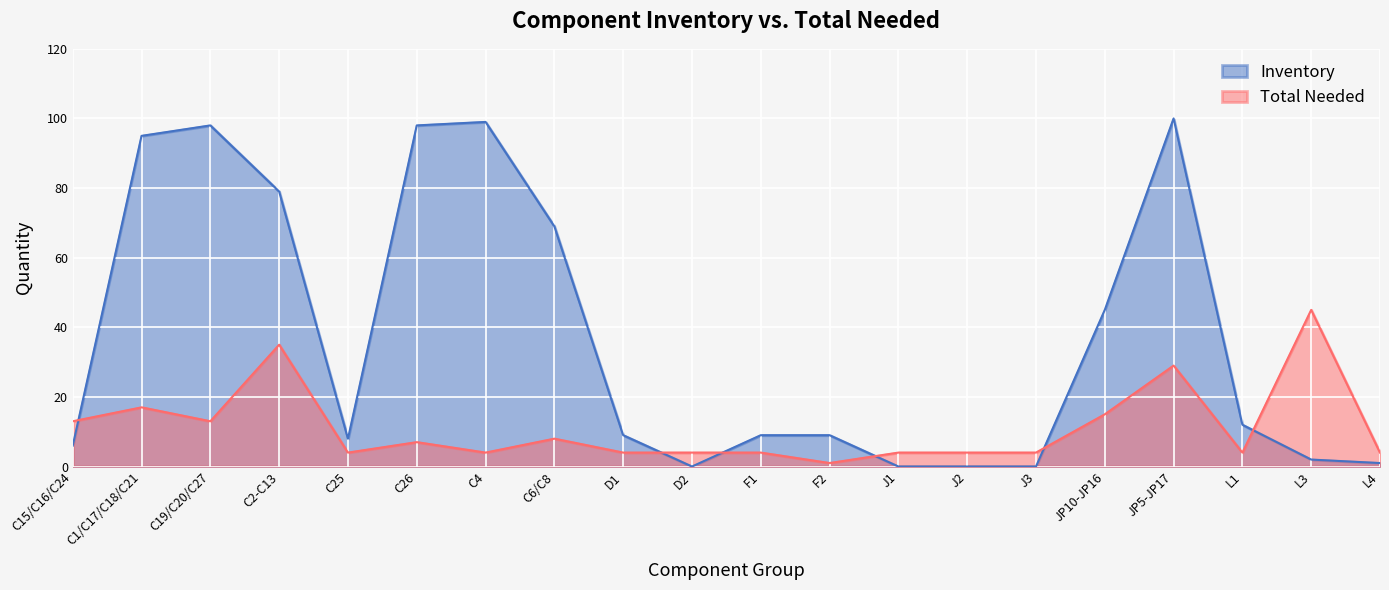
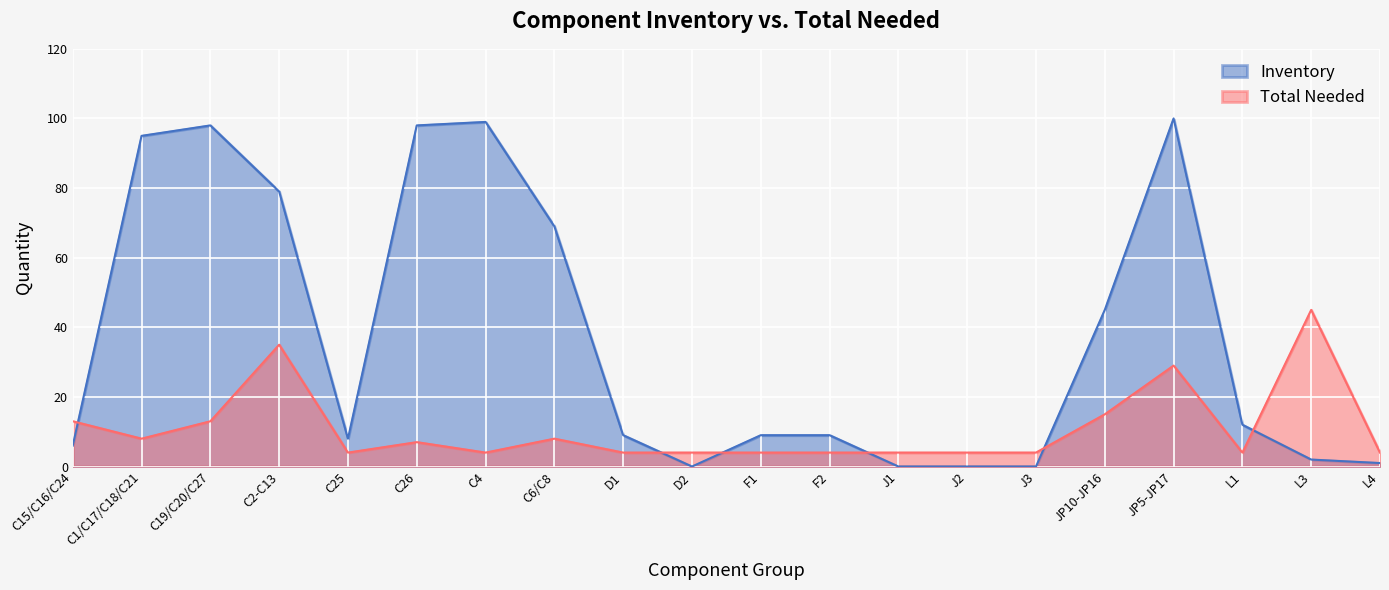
  {
    "Inventory": {
      "C15/C16/C24": 6,
      "C1/C17/C18/C21": 95,
      "C19/C20/C27": 98,
      "C2-C13": 79,
      "C25": 8,
      "C26": 98,
      "C4": 99,
      "C6/C8": 69,
      "D1": 9,
      "D2": 0,
      "F1": 9,
      "F2": 9,
      "J1": 0,
      "J2": 0,
      "J3": 0,
      "JP10-JP16": 45,
      "JP5-JP17": 100,
      "L1": 12,
      "L3": 2,
      "L4": 1
    },
    "Total Needed": {
      "C15/C16/C24": 13,
-     "C1/C17/C18/C21": 17,
+     "C1/C17/C18/C21": 8,
      "C19/C20/C27": 13,
      "C2-C13": 35,
      "C25": 4,
      "C26": 7,
      "C4": 4,
      "C6/C8": 8,
      "D1": 4,
      "D2": 4,
      "F1": 4,
-     "F2": 1,
+     "F2": 4,
      "J1": 4,
      "J2": 4,
      "J3": 4,
      "JP10-JP16": 15,
      "JP5-JP17": 29,
      "L1": 4,
      "L3": 45,
      "L4": 4
    }
  }
